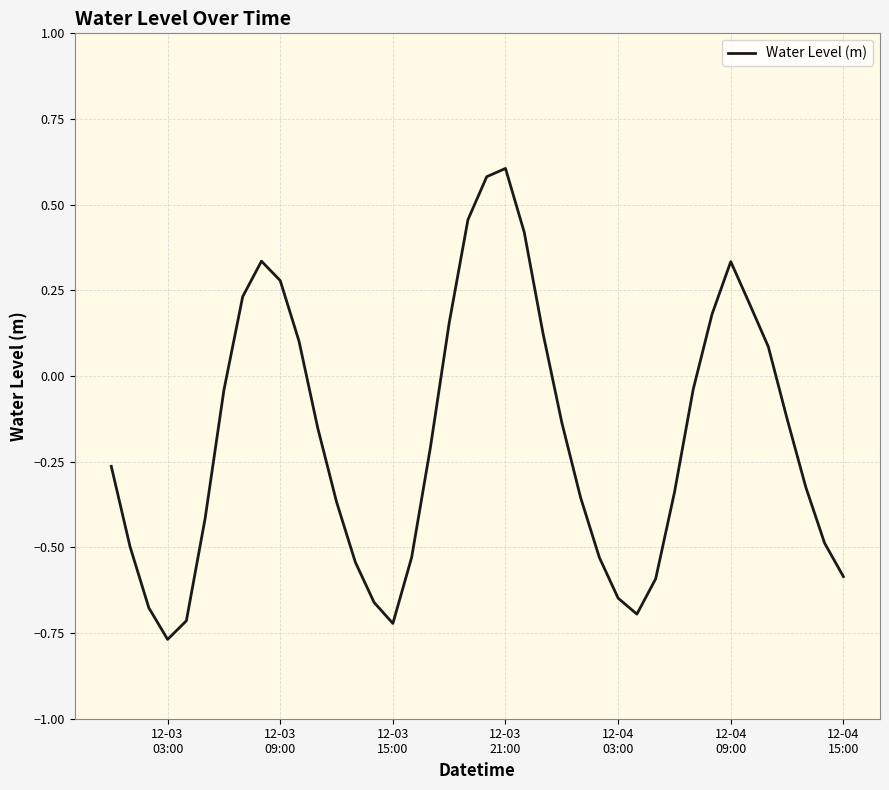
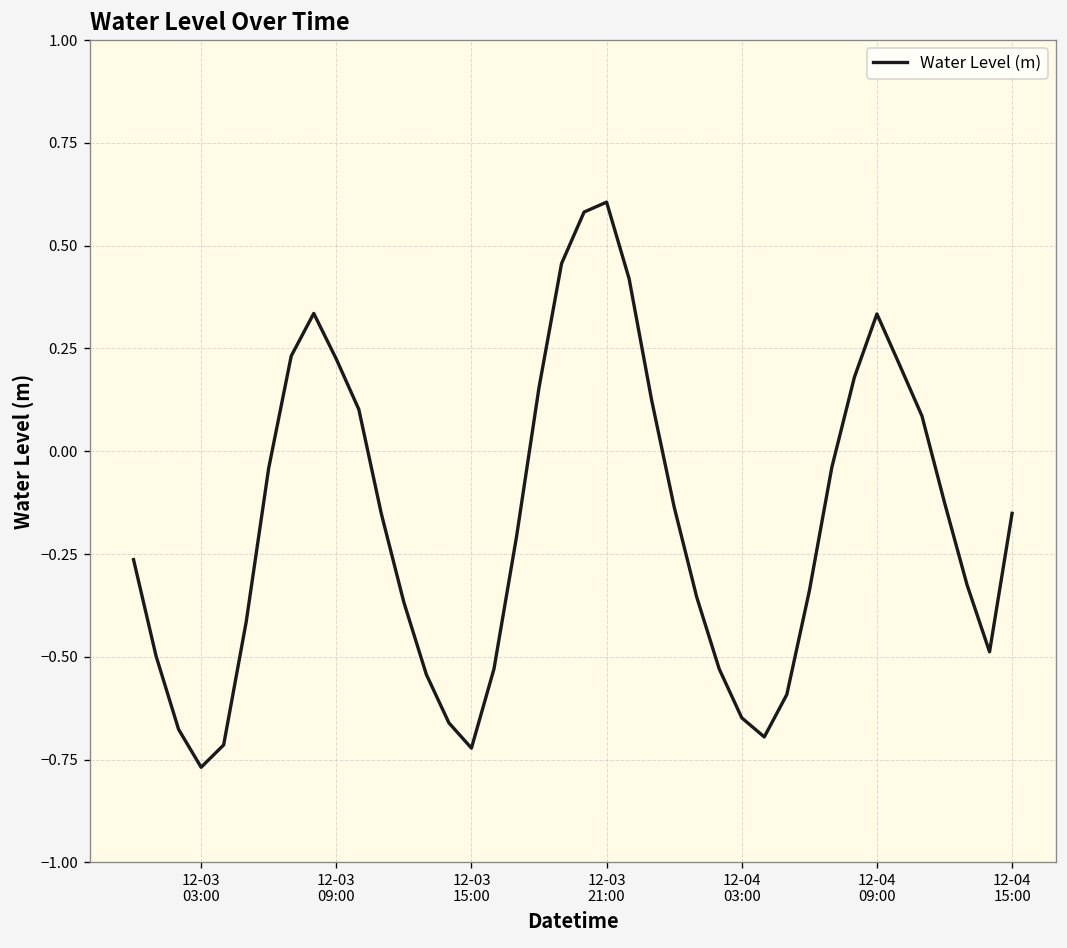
  {
    "12-03 03:00": -0.77,
-   "12-03 09:00": 0.28,
+   "12-03 09:00": 0.22,
    "12-03 15:00": -0.72,
    "12-03 21:00": 0.61,
    "12-04 03:00": -0.65,
    "12-04 09:00": 0.33,
-   "12-04 15:00": -0.59
+   "12-04 15:00": -0.15
  }
